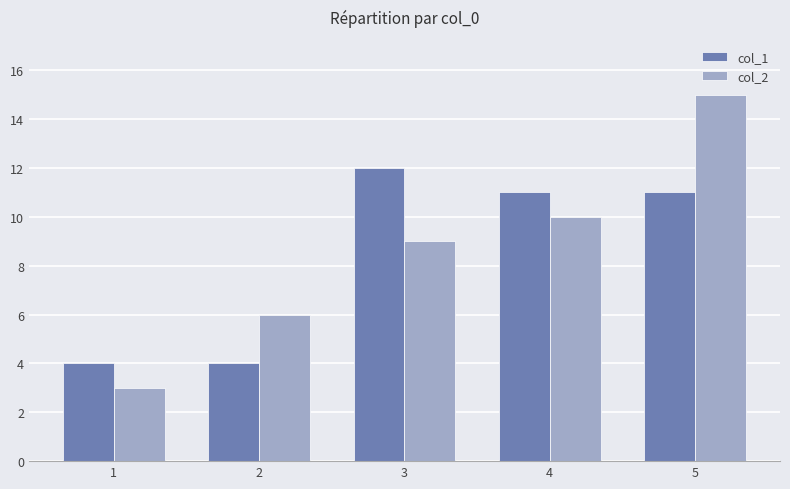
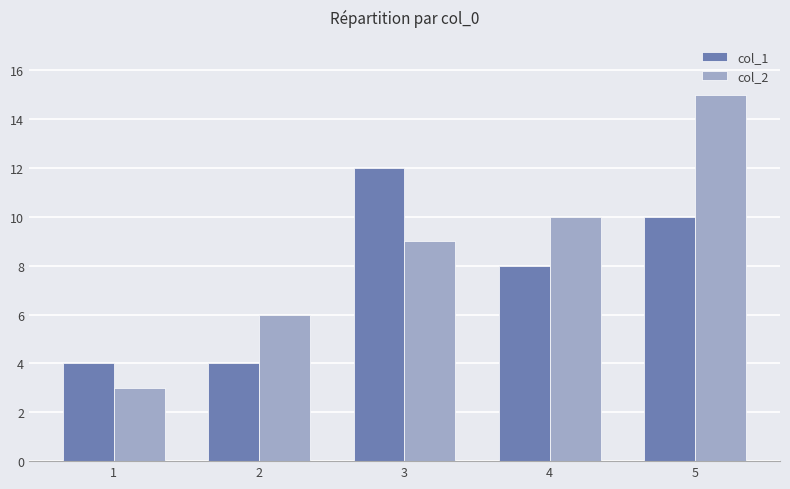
  {
    "col_1": {
      "1": 4,
      "2": 4,
      "3": 12,
-     "4": 11,
-     "5": 11
+     "4": 8,
+     "5": 10
    },
    "col_2": {
      "1": 3,
      "2": 6,
      "3": 9,
      "4": 10,
      "5": 15
    }
  }
